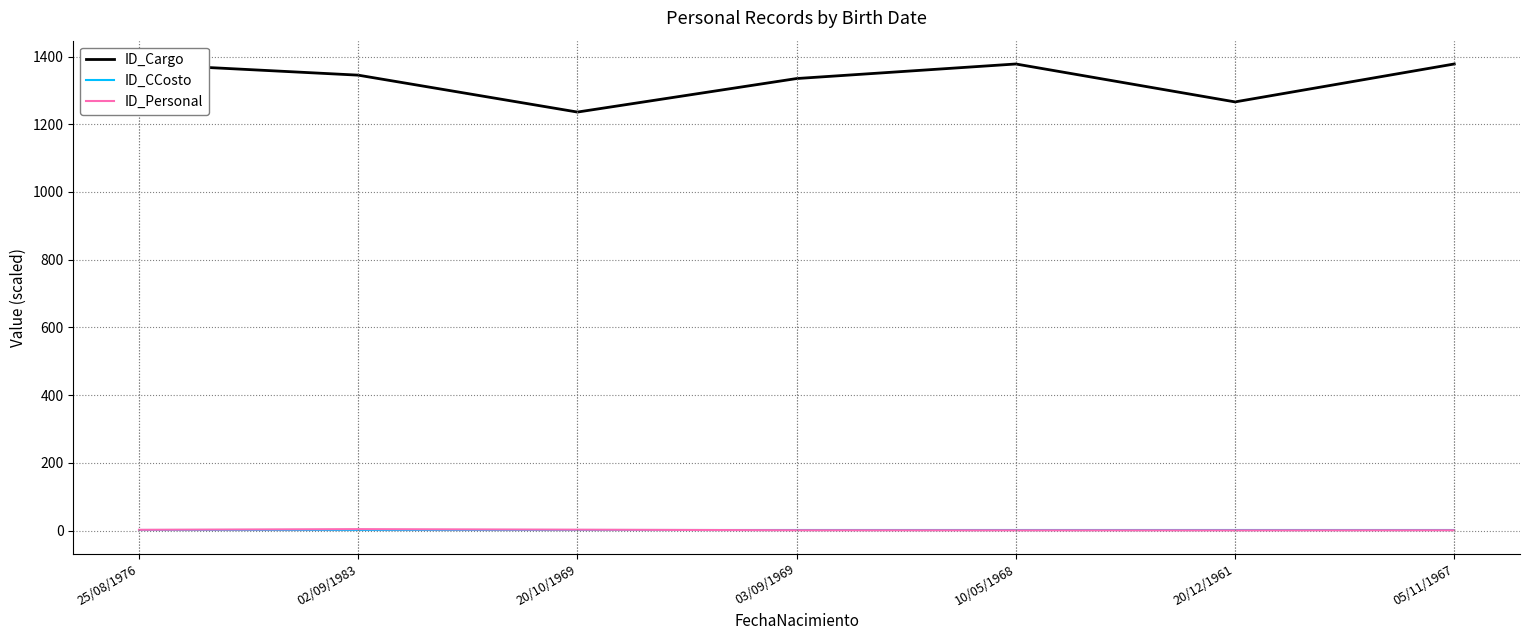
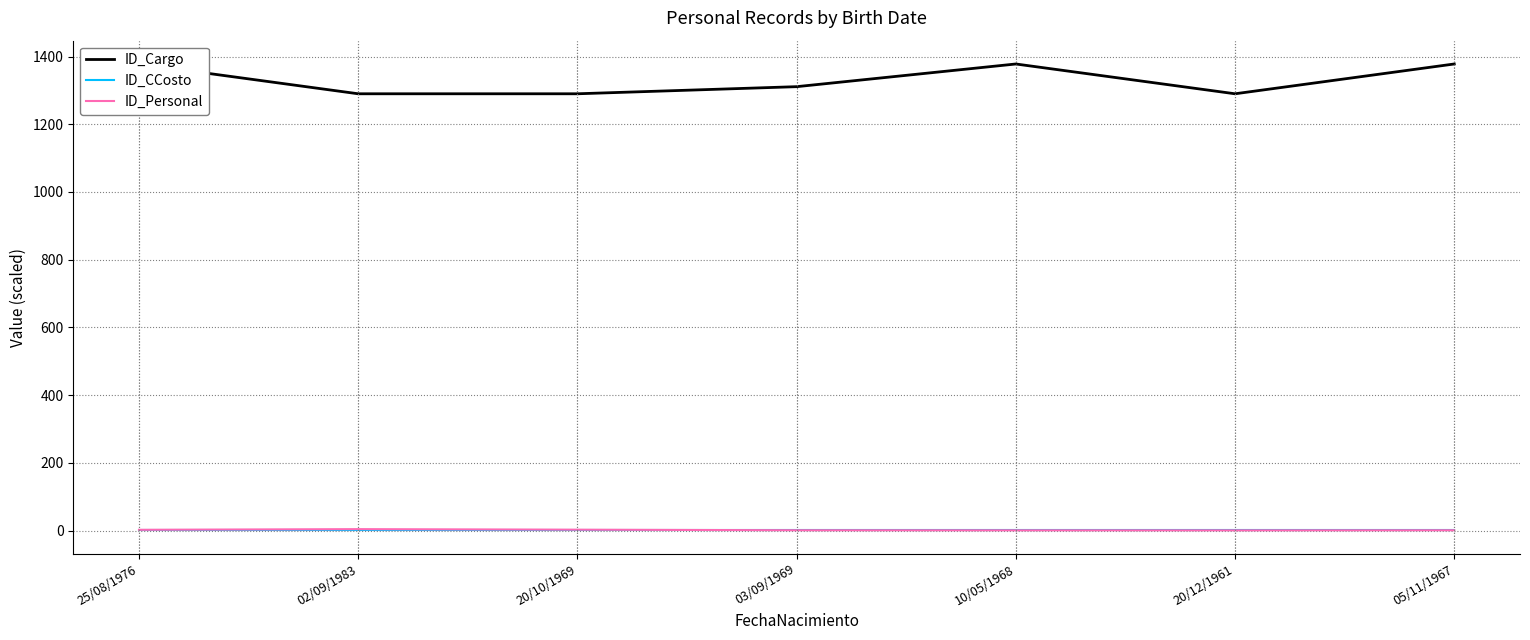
  {
    "ID_Cargo": {
-     "02/09/1983": 1350,
-     "20/10/1969": 1240,
-     "03/09/1969": 1340,
+     "02/09/1983": 1290,
+     "20/10/1969": 1290,
+     "03/09/1969": 1310,
      "10/05/1968": 1380,
-     "20/12/1961": 1270,
+     "20/12/1961": 1290,
      "05/11/1967": 1380
    }
  }
